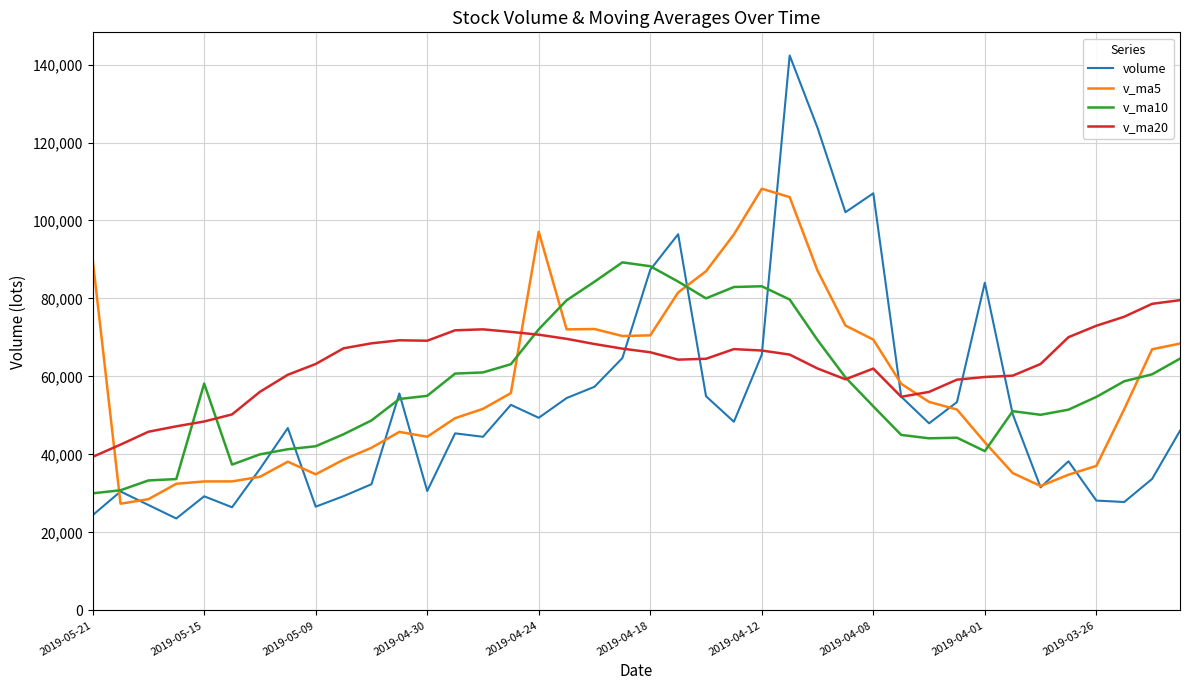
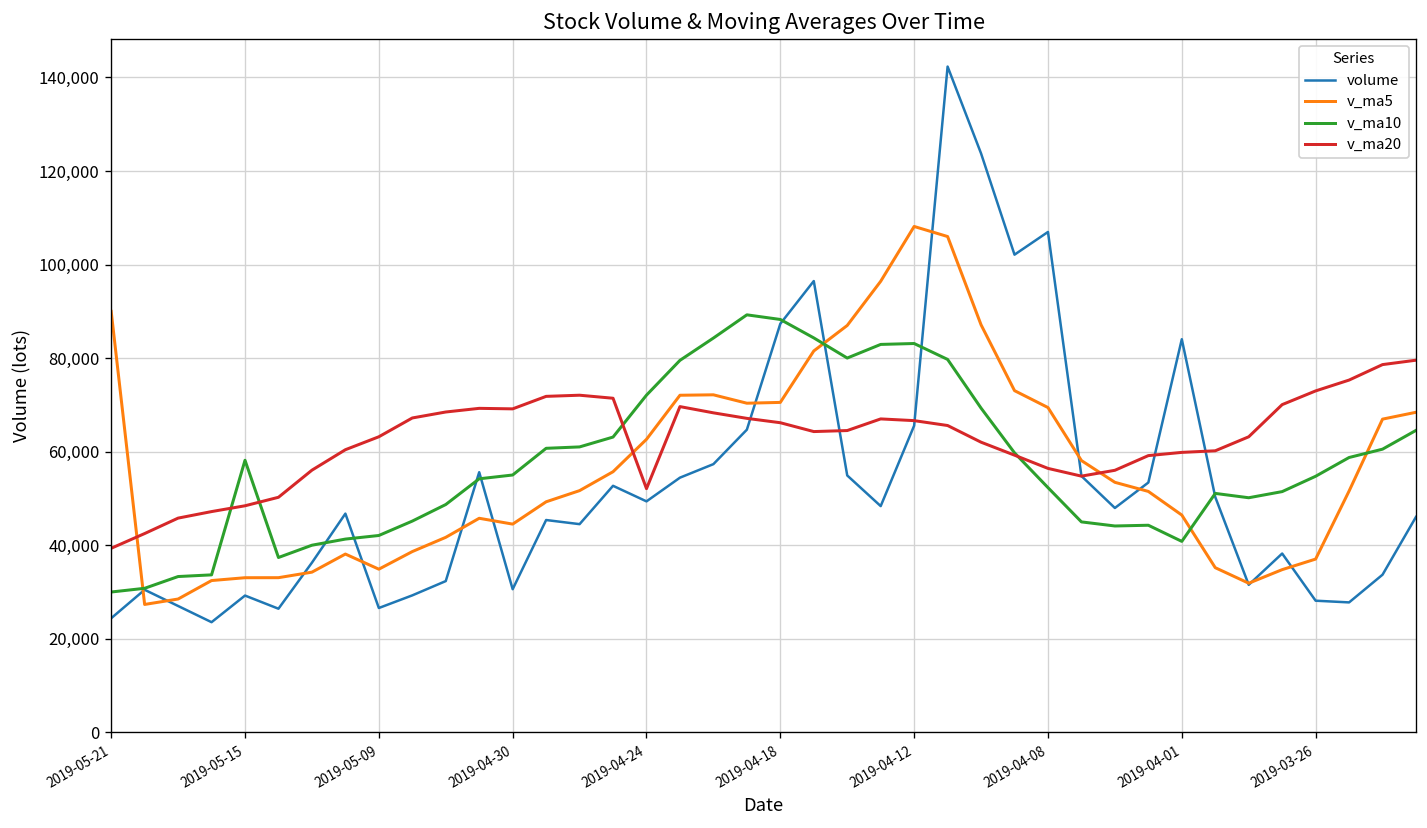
  {
    "volume": {
      "2019-05-21": "24,000",
      "2019-05-15": "29,000",
      "2019-05-09": "27,000",
      "2019-04-30": "31,000",
      "2019-04-24": "49,000",
      "2019-04-18": "87,000",
      "2019-04-12": "66,000",
      "2019-04-08": "107,000",
      "2019-04-01": "84,000",
      "2019-03-26": "28,000"
    },
    "v_ma5": {
      "2019-05-21": "90,000",
      "2019-05-15": "33,000",
      "2019-05-09": "35,000",
      "2019-04-30": "45,000",
-     "2019-04-24": "97,000",
+     "2019-04-24": "63,000",
      "2019-04-18": "71,000",
      "2019-04-12": "108,000",
      "2019-04-08": "69,000",
-     "2019-04-01": "43,000",
+     "2019-04-01": "46,000",
      "2019-03-26": "37,000"
    },
    "v_ma10": {
      "2019-05-21": "30,000",
      "2019-05-15": "58,000",
      "2019-05-09": "42,000",
      "2019-04-30": "55,000",
      "2019-04-24": "72,000",
      "2019-04-18": "88,000",
      "2019-04-12": "83,000",
      "2019-04-08": "52,000",
      "2019-04-01": "41,000",
      "2019-03-26": "55,000"
    },
    "v_ma20": {
      "2019-05-21": "39,000",
      "2019-05-15": "48,000",
      "2019-05-09": "63,000",
      "2019-04-30": "69,000",
-     "2019-04-24": "71,000",
+     "2019-04-24": "52,000",
      "2019-04-18": "66,000",
      "2019-04-12": "67,000",
-     "2019-04-08": "62,000",
+     "2019-04-08": "56,000",
      "2019-04-01": "60,000",
      "2019-03-26": "73,000"
    }
  }
